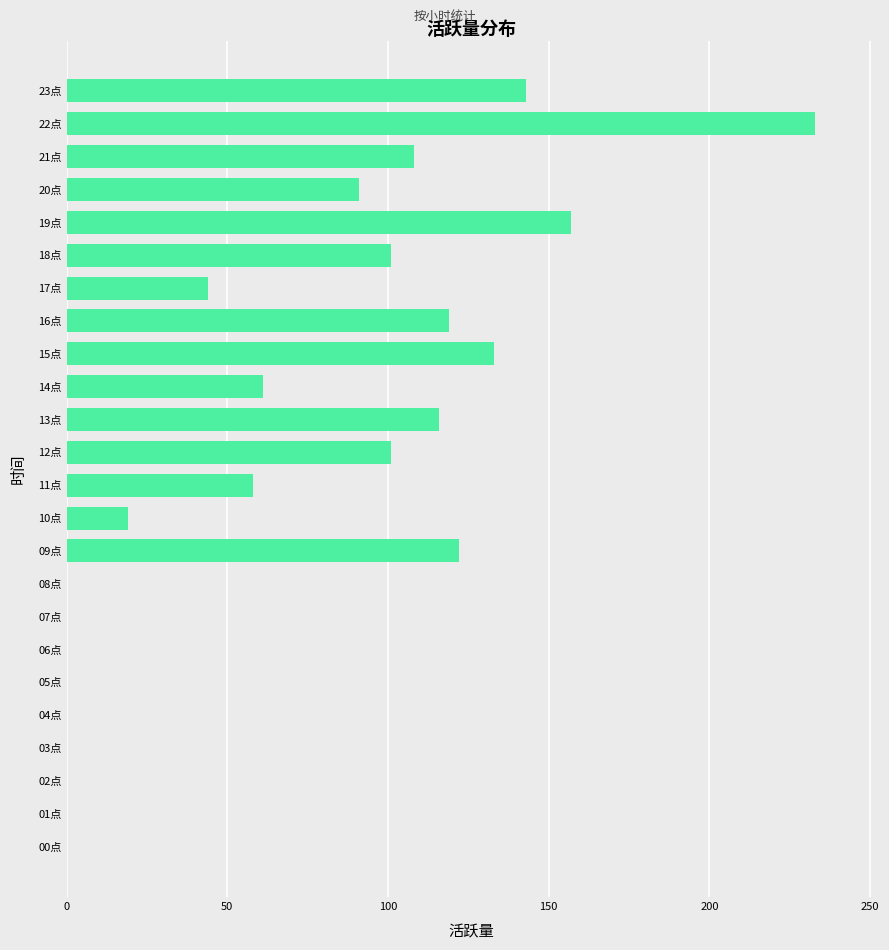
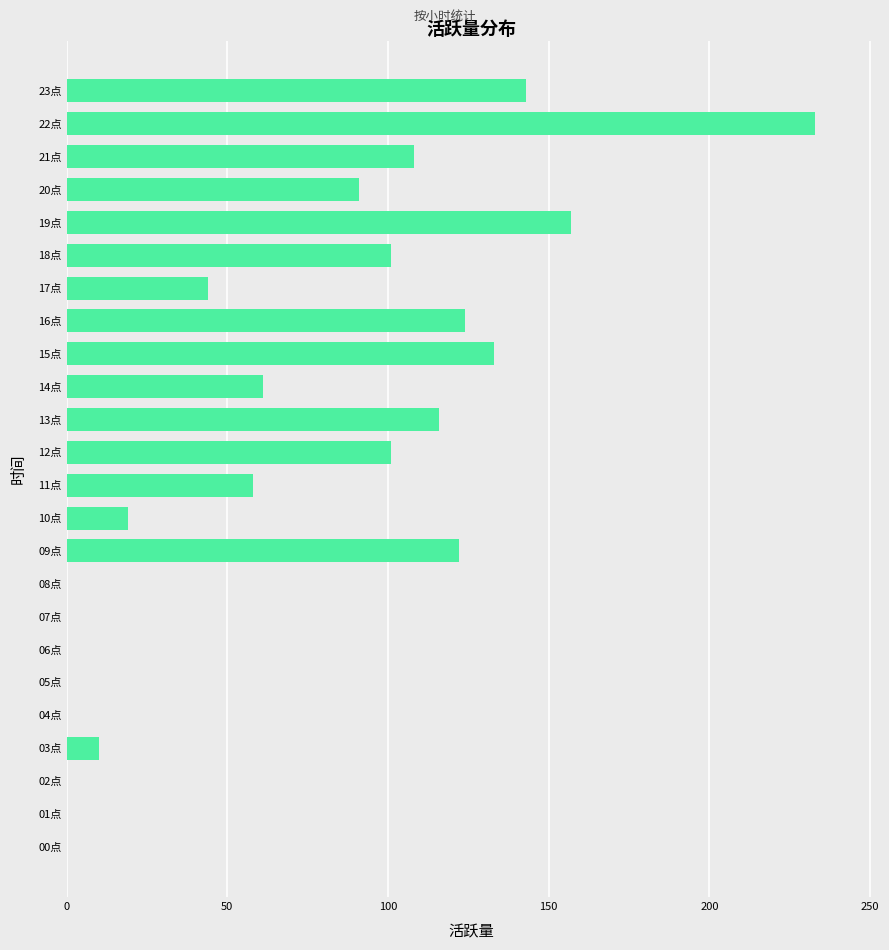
  {
    "23点": 143,
    "22点": 233,
    "21点": 108,
    "20点": 91,
    "19点": 157,
    "18点": 101,
    "17点": 44,
-   "16点": 119,
+   "16点": 124,
    "15点": 133,
    "14点": 61,
    "13点": 116,
    "12点": 101,
    "11点": 58,
    "10点": 19,
    "09点": 122,
    "08点": 0,
    "07点": 0,
    "06点": 0,
    "05点": 0,
    "04点": 0,
-   "03点": 0,
+   "03点": 10,
    "02点": 0,
    "01点": 0,
    "00点": 0
  }
